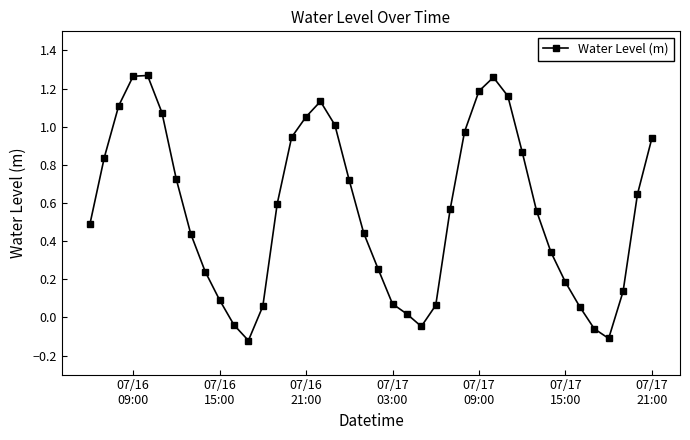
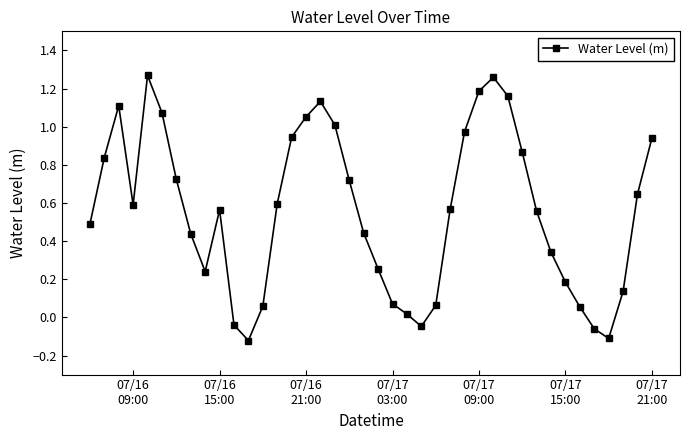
  {
-   "07/16 09:00": 1.26,
-   "07/16 15:00": 0.09,
+   "07/16 09:00": 0.59,
+   "07/16 15:00": 0.56,
    "07/16 21:00": 1.05,
    "07/17 03:00": 0.07,
    "07/17 09:00": 1.19,
    "07/17 15:00": 0.18,
    "07/17 21:00": 0.94
  }
